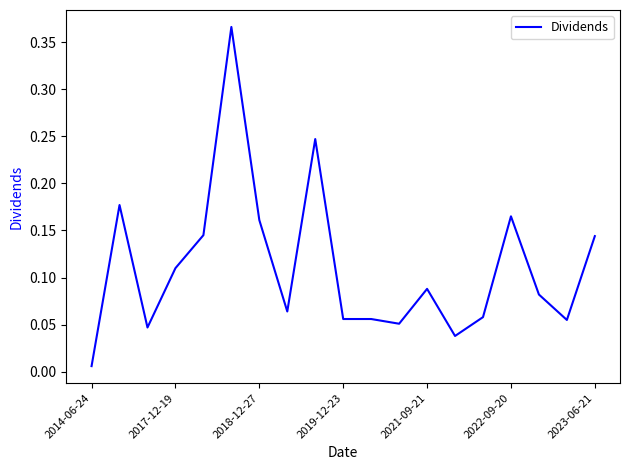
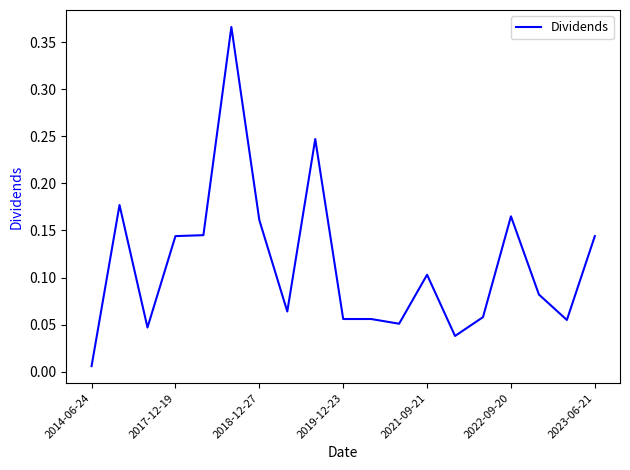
  {
    "2014-06-24": 0.01,
-   "2017-12-19": 0.11,
+   "2017-12-19": 0.14,
    "2018-12-27": 0.16,
    "2019-12-23": 0.06,
-   "2021-09-21": 0.09,
+   "2021-09-21": 0.10,
    "2022-09-20": 0.17,
    "2023-06-21": 0.14
  }
